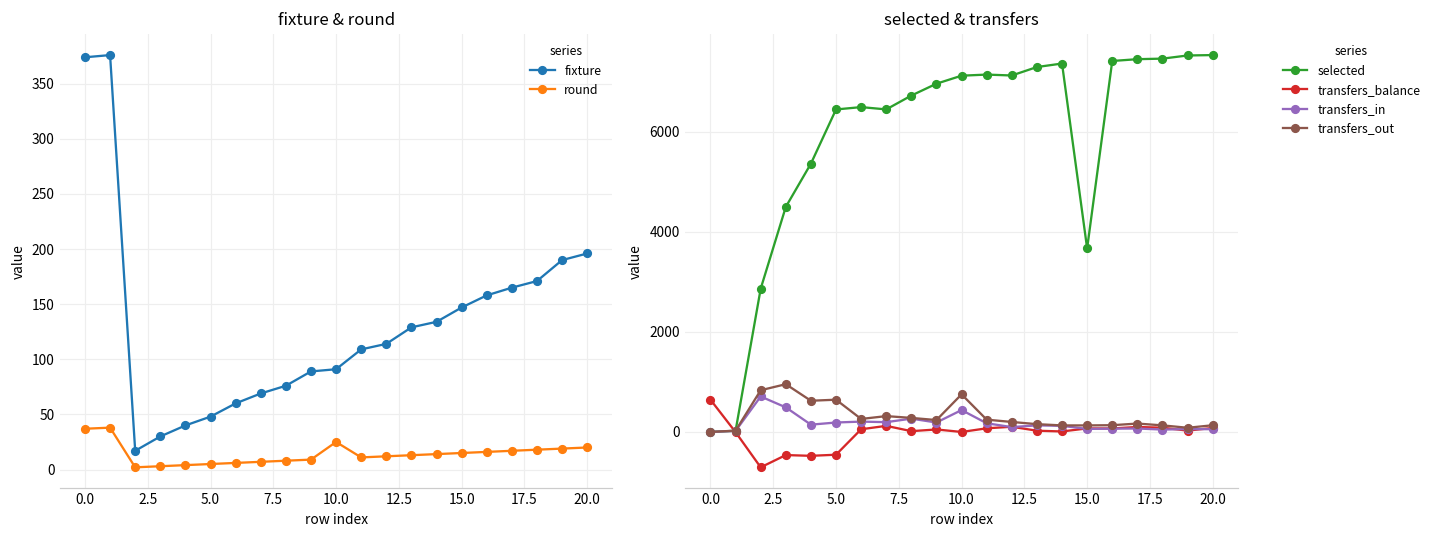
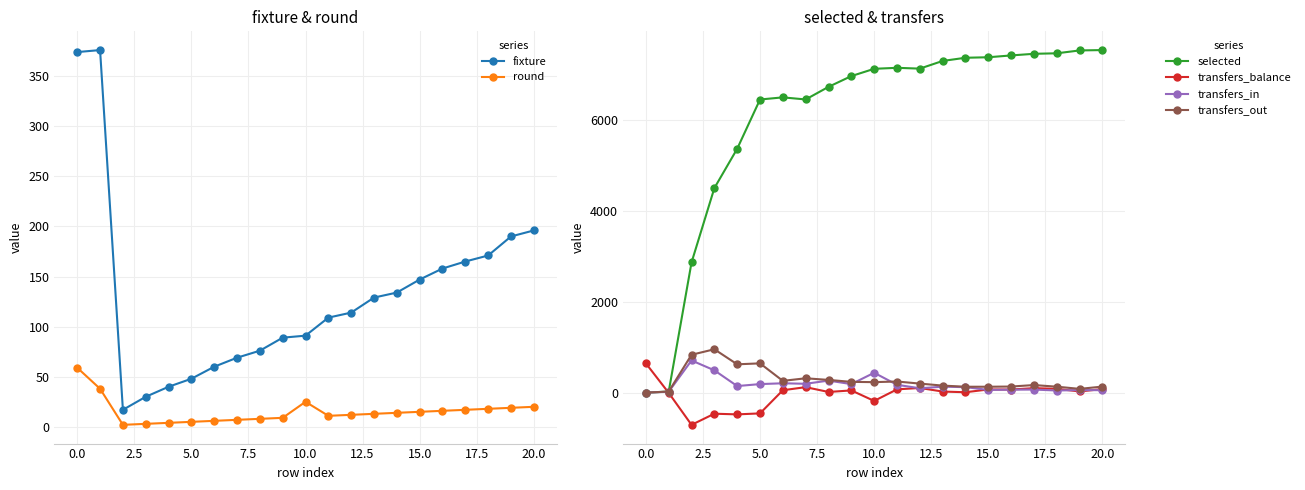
  {
    "fixture & round": {
      "fixture": {
        "0.0": 374,
        "5.0": 48,
        "10.0": 91,
        "15.0": 147,
        "20.0": 196
      },
      "round": {
-       "0.0": 37,
+       "0.0": 59,
        "5.0": 5,
        "10.0": 25,
        "15.0": 15,
        "20.0": 20
      }
    },
    "selected & transfers": {
      "selected": {
        "5.0": 6400,
        "10.0": 7100,
-       "15.0": 3700,
+       "15.0": 7400,
        "20.0": 7500
      },
      "transfers_balance": {
        "0.0": 600,
        "5.0": -500,
-       "10.0": 0
+       "10.0": -200
      },
      "transfers_in": {
        "5.0": 200,
        "10.0": 400
      },
      "transfers_out": {
        "5.0": 600,
-       "10.0": 800,
+       "10.0": 200,
        "15.0": 100
      }
    }
  }
